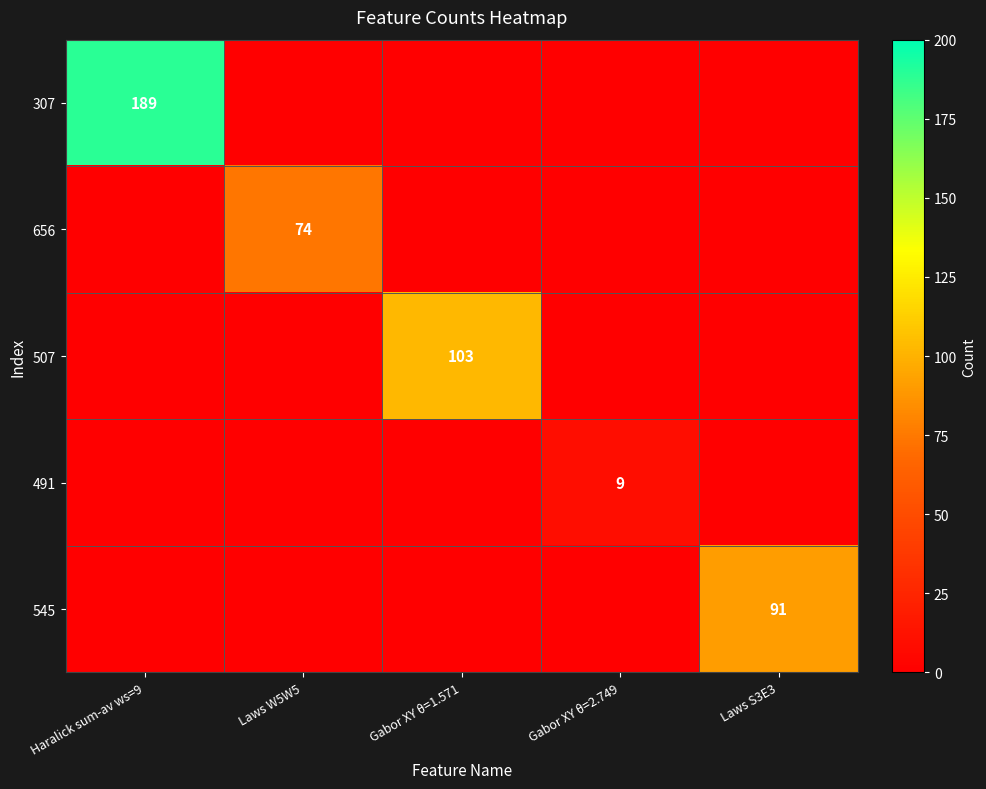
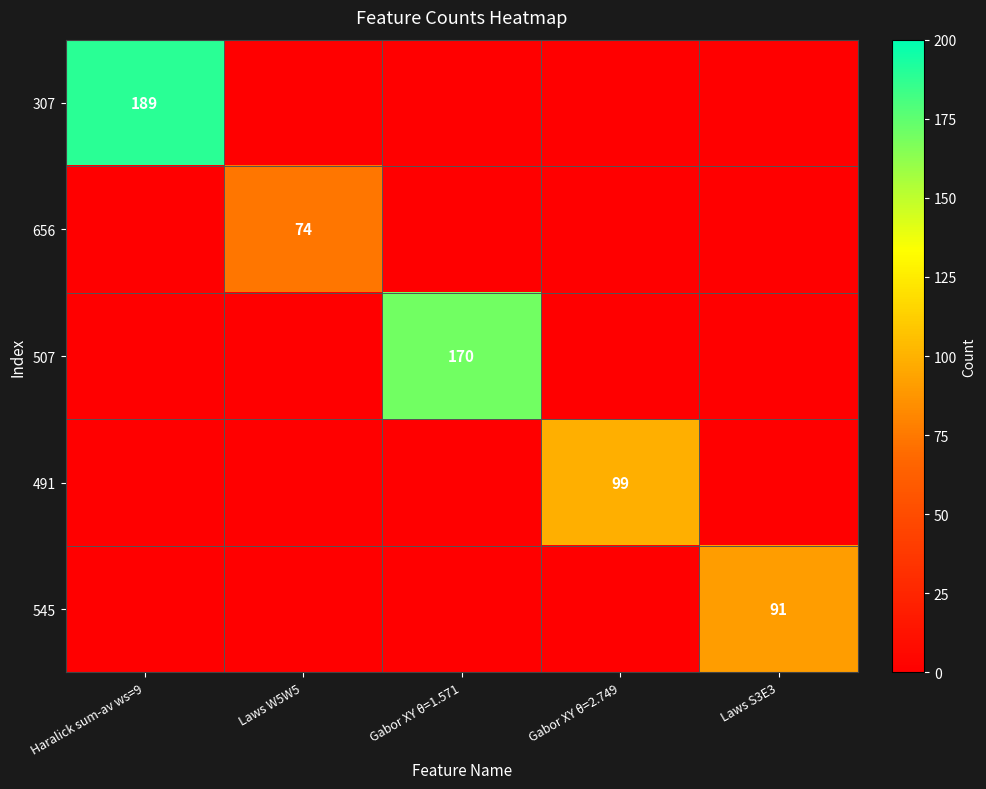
  {
    "307": {
      "Haralick sum-av ws=9": 189
    },
    "656": {
      "Laws W5W5": 74
    },
    "507": {
-     "Gabor XY θ=1.571": 103
+     "Gabor XY θ=1.571": 170
    },
    "491": {
-     "Gabor XY θ=2.749": 9
+     "Gabor XY θ=2.749": 99
    },
    "545": {
      "Laws S3E3": 91
    }
  }
